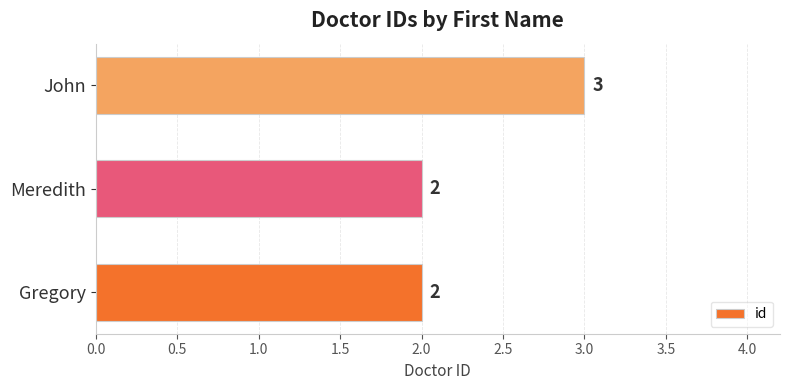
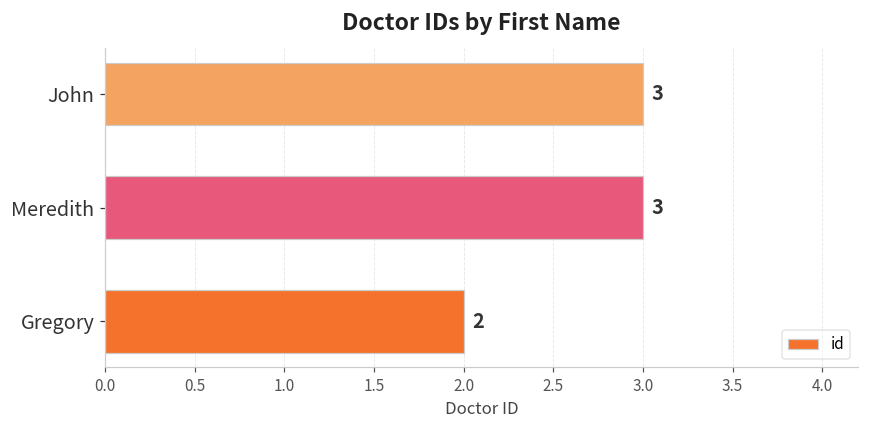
  {
    "John": 3,
-   "Meredith": 2,
+   "Meredith": 3,
    "Gregory": 2
  }
